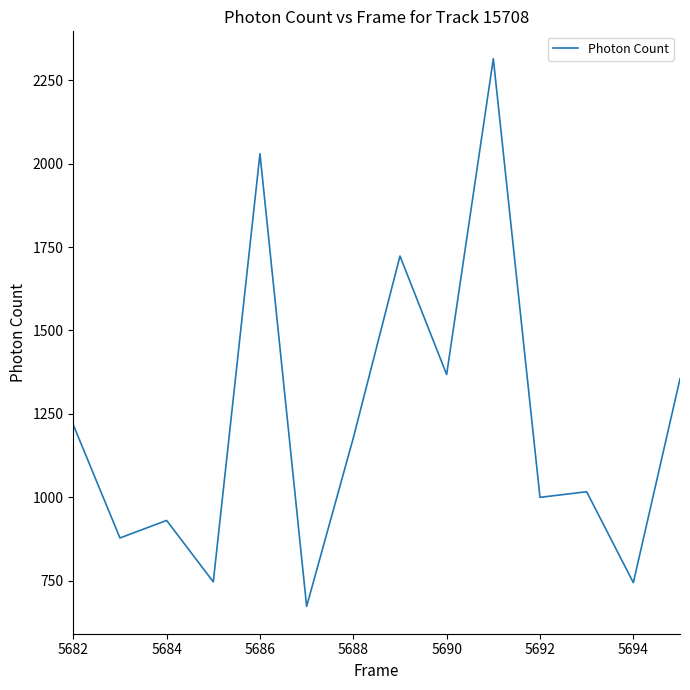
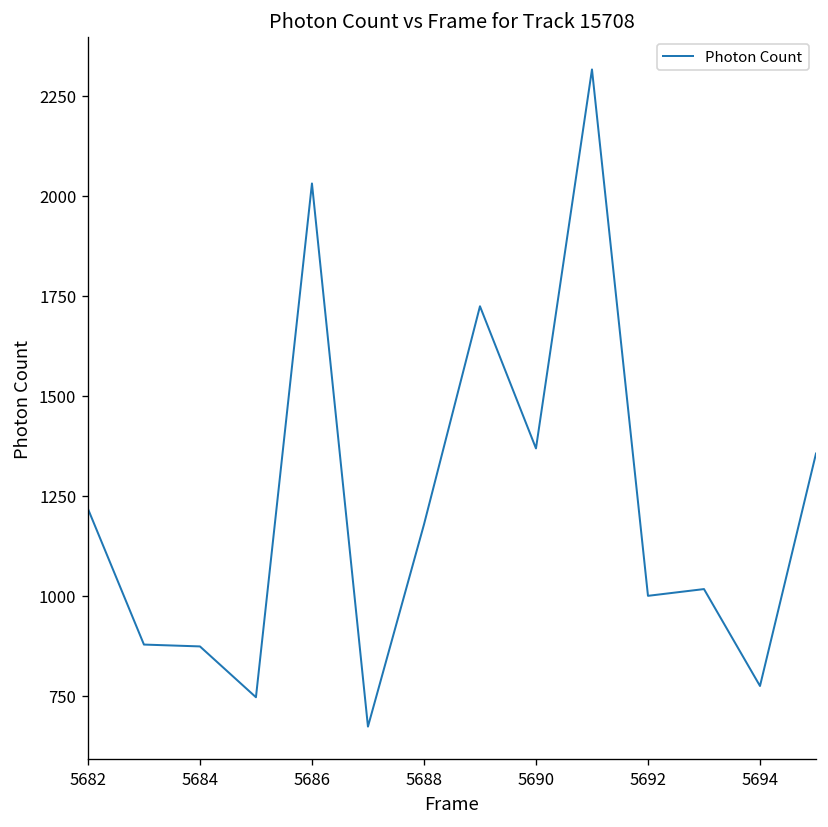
  {
    "5682": 1220,
-   "5684": 930,
+   "5684": 870,
    "5686": 2030,
    "5688": 1180,
    "5690": 1370,
    "5692": 1000,
-   "5694": 740
+   "5694": 770
  }
